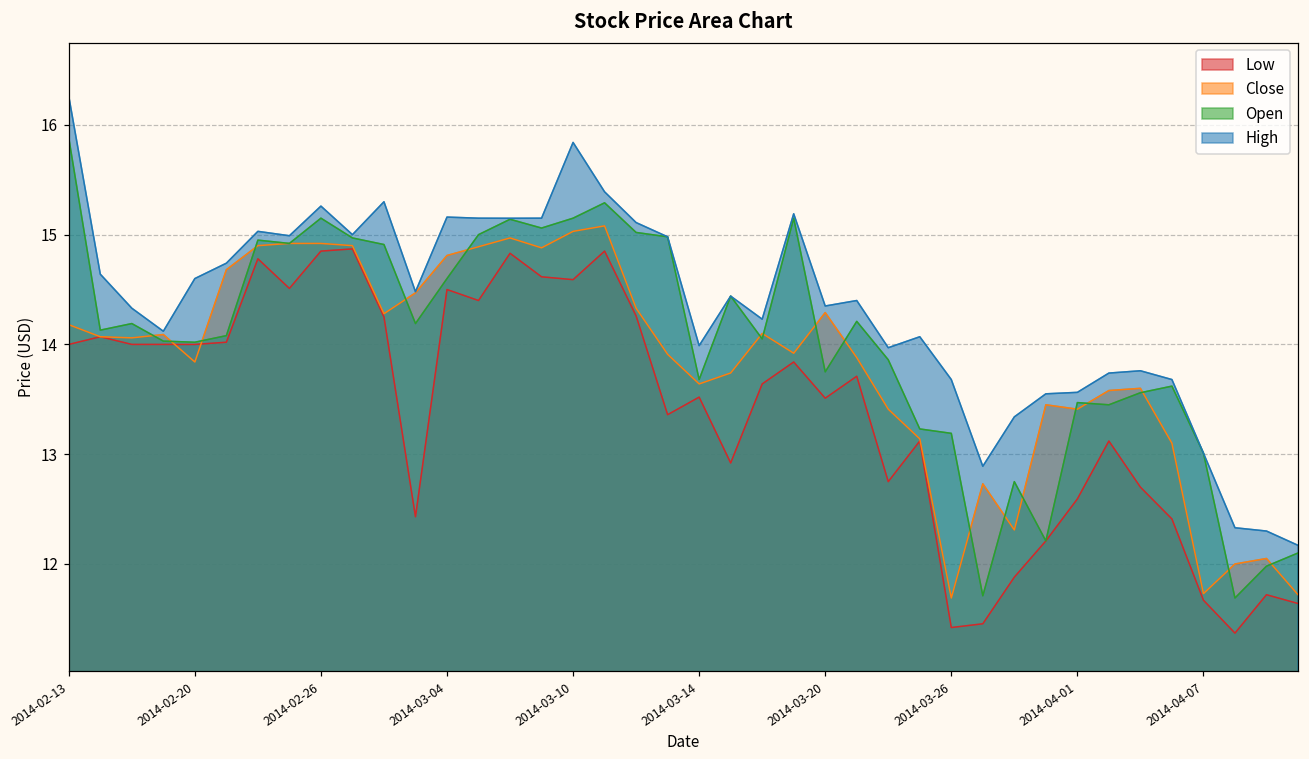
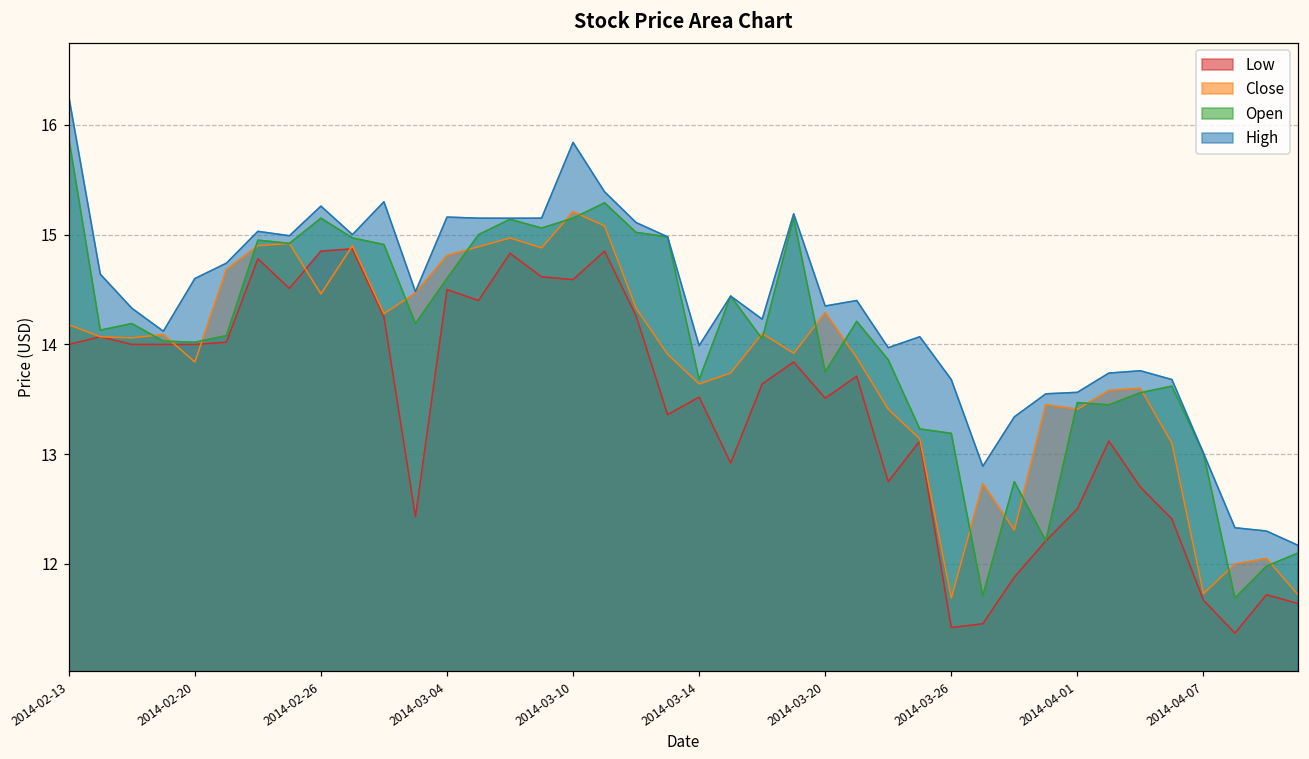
  {
    "Low": {
      "2014-02-13": 14.0,
      "2014-02-26": 14.9,
      "2014-03-04": 14.5,
      "2014-03-10": 14.6,
      "2014-03-14": 13.5,
      "2014-03-20": 13.5,
      "2014-03-26": 11.4,
-     "2014-04-01": 12.6,
+     "2014-04-01": 12.5,
      "2014-04-07": 11.7
    },
    "Close": {
      "2014-02-13": 14.2,
      "2014-02-20": 13.8,
-     "2014-02-26": 14.9,
+     "2014-02-26": 14.5,
      "2014-03-04": 14.8,
-     "2014-03-10": 15.0,
+     "2014-03-10": 15.2,
      "2014-03-14": 13.6,
      "2014-03-20": 14.3,
      "2014-03-26": 11.7,
      "2014-04-01": 13.4,
      "2014-04-07": 11.7
    },
    "Open": {
      "2014-02-13": 15.9,
      "2014-02-26": 15.2,
      "2014-03-04": 14.6,
      "2014-03-10": 15.2,
      "2014-03-14": 13.7,
      "2014-03-20": 13.8,
      "2014-03-26": 13.2,
      "2014-04-01": 13.5
    },
    "High": {
      "2014-02-13": 16.3,
      "2014-02-20": 14.6,
      "2014-02-26": 15.3,
      "2014-03-04": 15.2,
      "2014-03-10": 15.8,
      "2014-03-14": 14.0,
      "2014-03-20": 14.4,
      "2014-03-26": 13.7,
      "2014-04-01": 13.6
    }
  }
